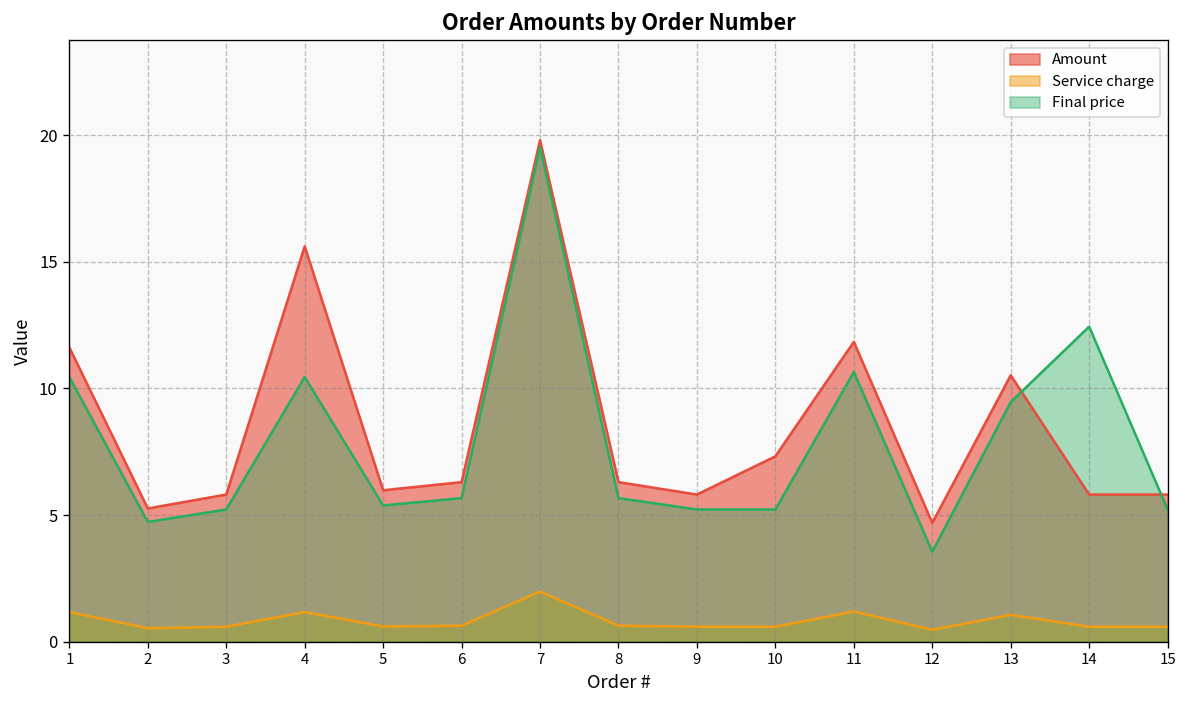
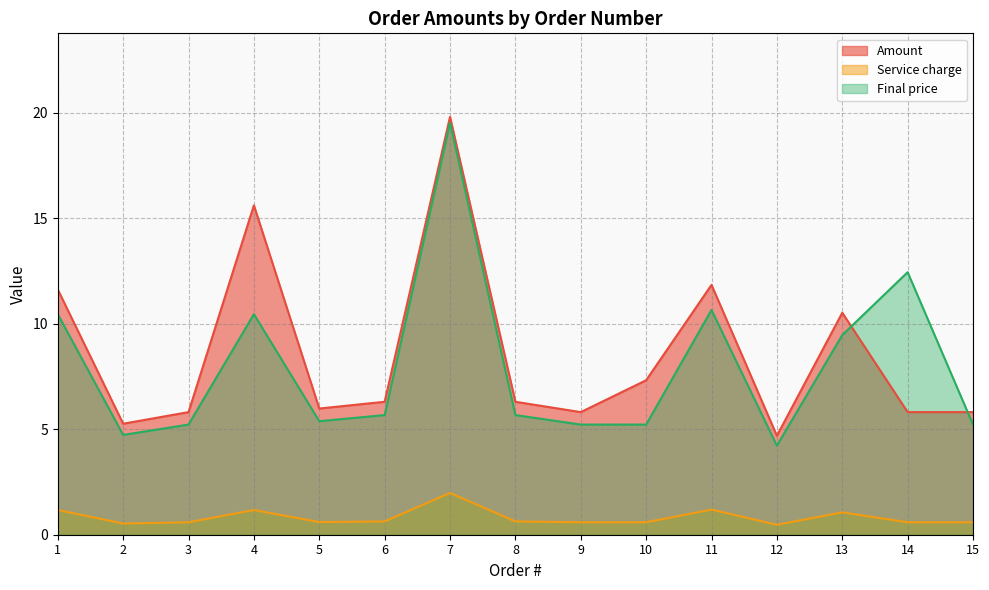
  {
    "Amount": {
      "1": 11.6,
      "2": 5.3,
      "3": 5.8,
      "4": 15.6,
      "5": 6.0,
      "6": 6.3,
      "7": 19.8,
      "8": 6.3,
      "9": 5.8,
      "10": 7.3,
      "11": 11.8,
      "12": 4.7,
      "13": 10.5,
      "14": 5.8,
      "15": 5.8
    },
    "Service charge": {
      "1": 1.2,
      "2": 0.5,
      "3": 0.6,
      "4": 1.2,
      "5": 0.6,
      "6": 0.6,
      "7": 2.0,
      "8": 0.6,
      "9": 0.6,
      "10": 0.6,
      "11": 1.2,
      "12": 0.5,
      "13": 1.1,
      "14": 0.6,
      "15": 0.6
    },
    "Final price": {
      "1": 10.5,
      "2": 4.7,
      "3": 5.2,
      "4": 10.5,
      "5": 5.4,
      "6": 5.7,
      "7": 19.5,
      "8": 5.7,
      "9": 5.2,
      "10": 5.2,
      "11": 10.7,
-     "12": 3.6,
+     "12": 4.2,
      "13": 9.5,
      "14": 12.4,
      "15": 5.2
    }
  }
